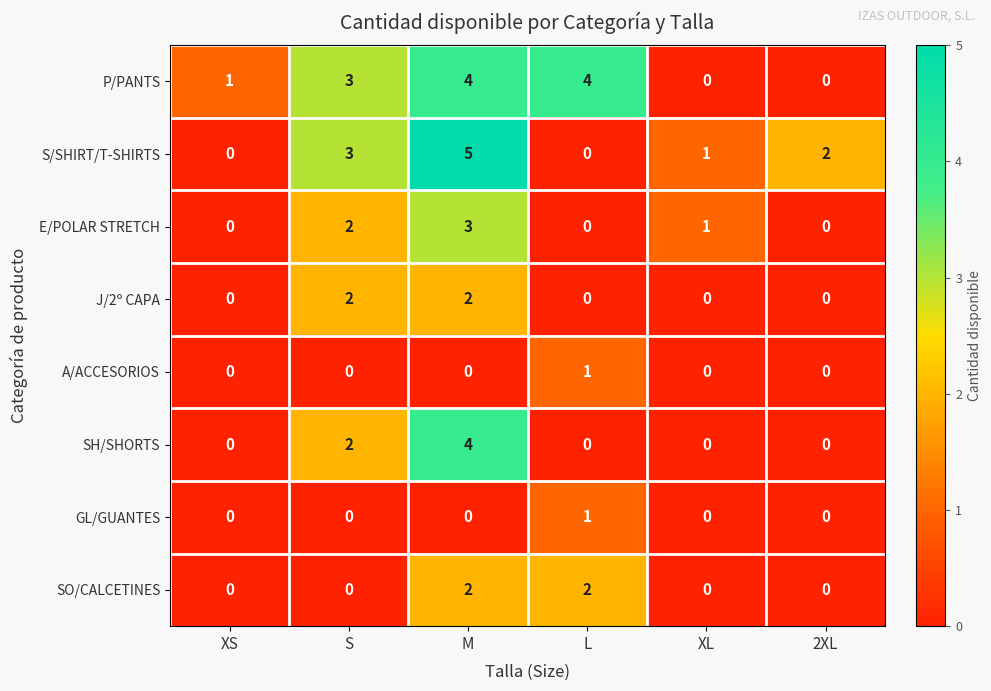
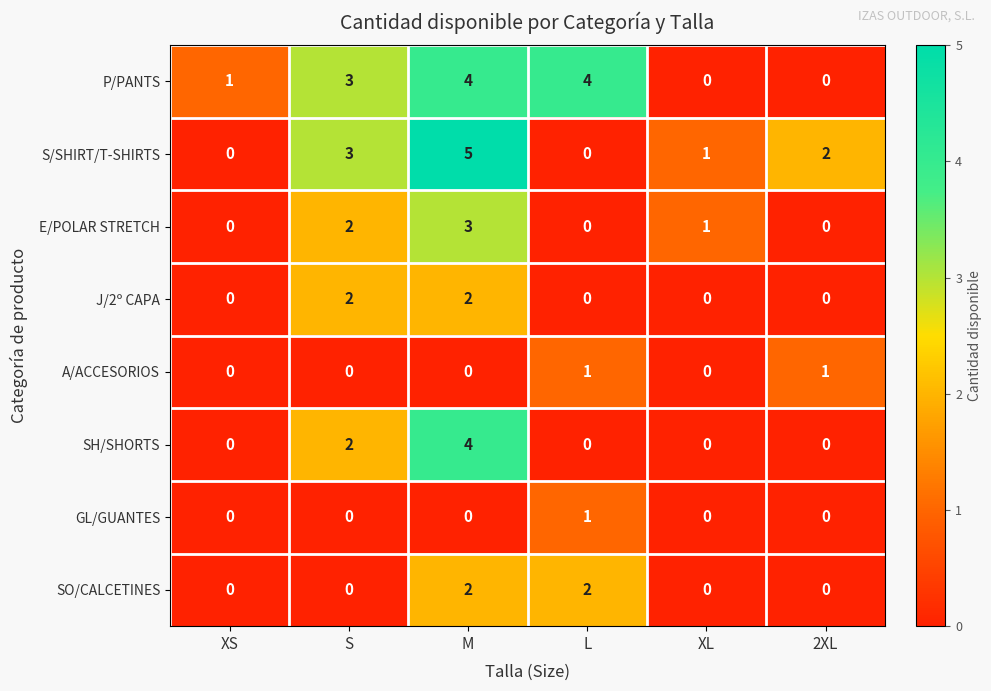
  {
    "P/PANTS": {
      "XS": 1,
      "S": 3,
      "M": 4,
      "L": 4,
      "XL": 0,
      "2XL": 0
    },
    "S/SHIRT/T-SHIRTS": {
      "XS": 0,
      "S": 3,
      "M": 5,
      "L": 0,
      "XL": 1,
      "2XL": 2
    },
    "E/POLAR STRETCH": {
      "XS": 0,
      "S": 2,
      "M": 3,
      "L": 0,
      "XL": 1,
      "2XL": 0
    },
    "J/2º CAPA": {
      "XS": 0,
      "S": 2,
      "M": 2,
      "L": 0,
      "XL": 0,
      "2XL": 0
    },
    "A/ACCESORIOS": {
      "XS": 0,
      "S": 0,
      "M": 0,
      "L": 1,
      "XL": 0,
-     "2XL": 0
+     "2XL": 1
    },
    "SH/SHORTS": {
      "XS": 0,
      "S": 2,
      "M": 4,
      "L": 0,
      "XL": 0,
      "2XL": 0
    },
    "GL/GUANTES": {
      "XS": 0,
      "S": 0,
      "M": 0,
      "L": 1,
      "XL": 0,
      "2XL": 0
    },
    "SO/CALCETINES": {
      "XS": 0,
      "S": 0,
      "M": 2,
      "L": 2,
      "XL": 0,
      "2XL": 0
    }
  }
